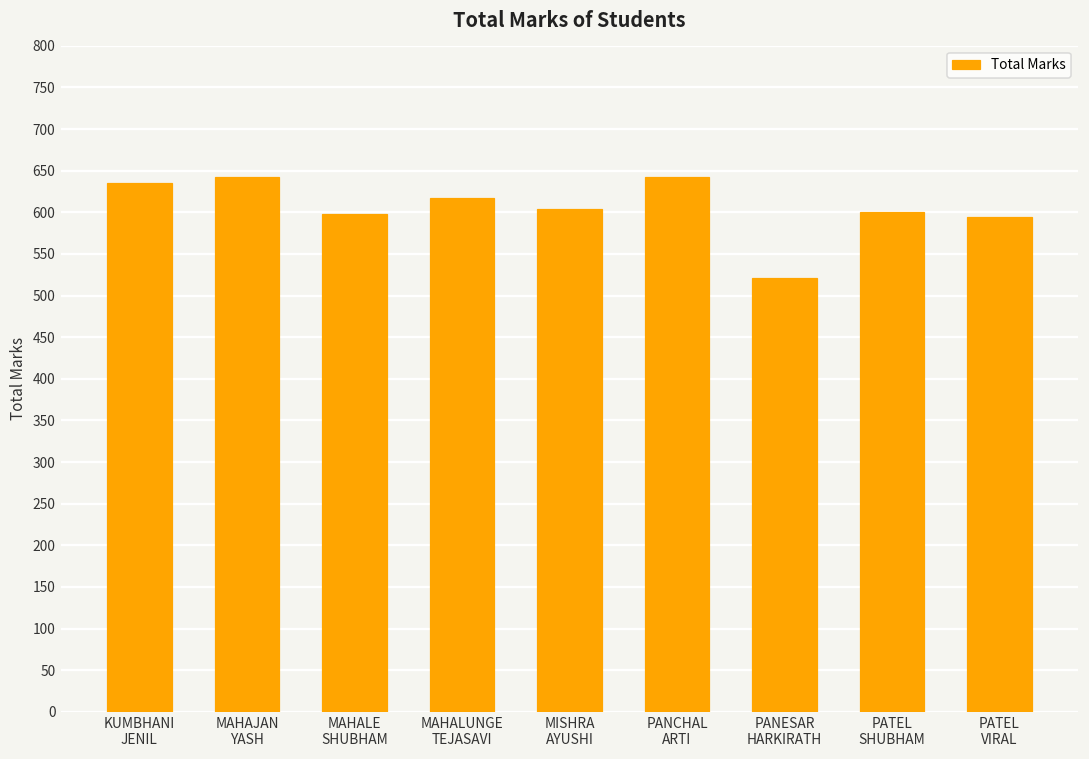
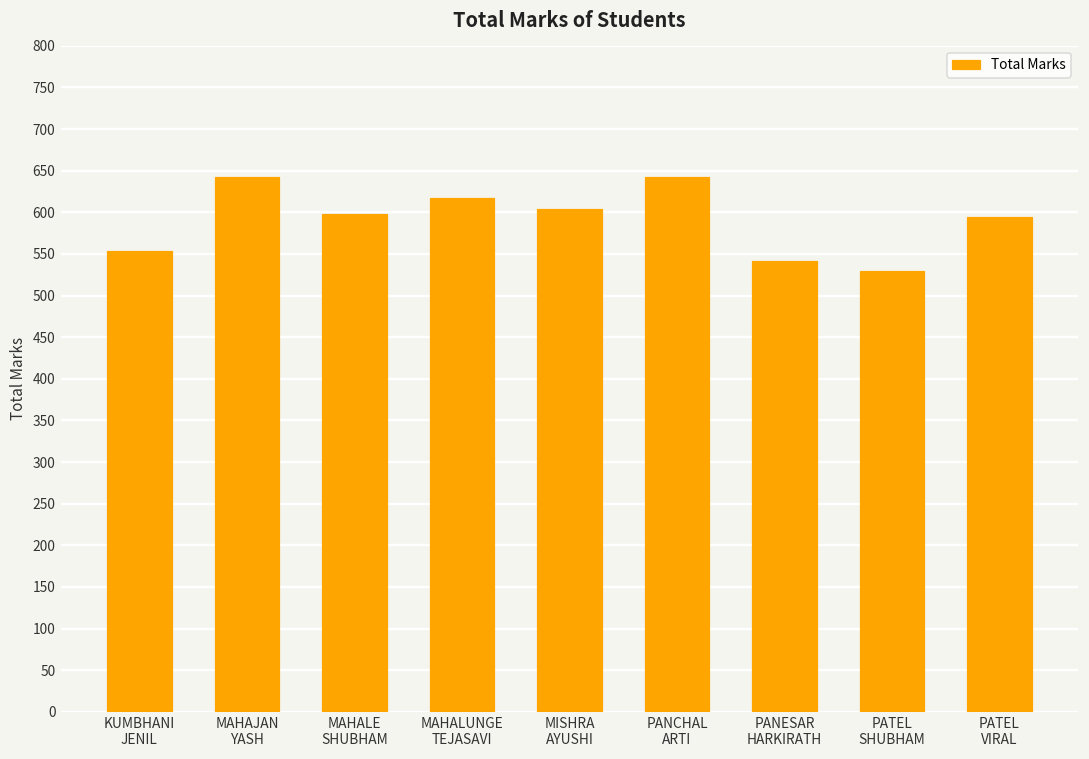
  {
-   "KUMBHANI JENIL": 640,
+   "KUMBHANI JENIL": 550,
    "MAHAJAN YASH": 640,
    "MAHALE SHUBHAM": 600,
    "MAHALUNGE TEJASAVI": 620,
    "MISHRA AYUSHI": 600,
    "PANCHAL ARTI": 640,
-   "PANESAR HARKIRATH": 520,
-   "PATEL SHUBHAM": 600,
+   "PANESAR HARKIRATH": 540,
+   "PATEL SHUBHAM": 530,
    "PATEL VIRAL": 590
  }
